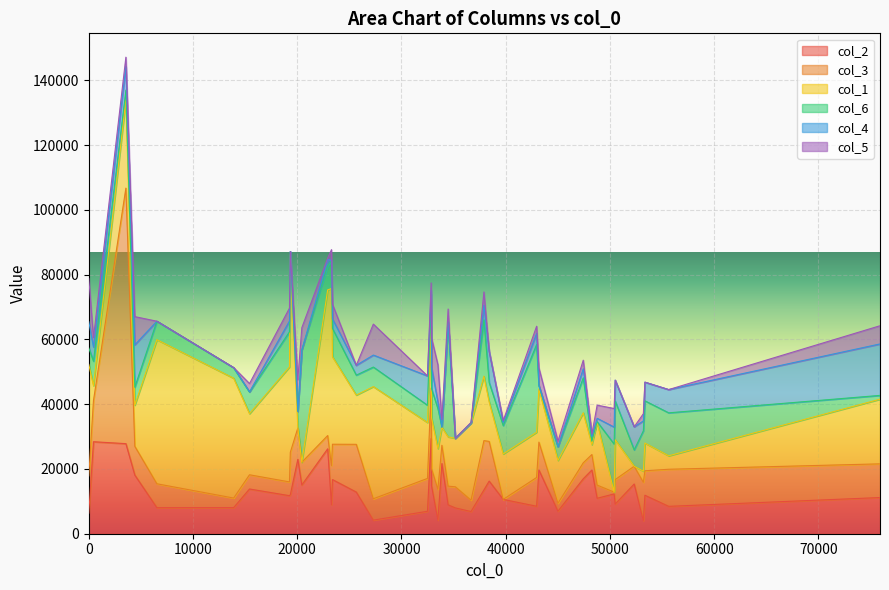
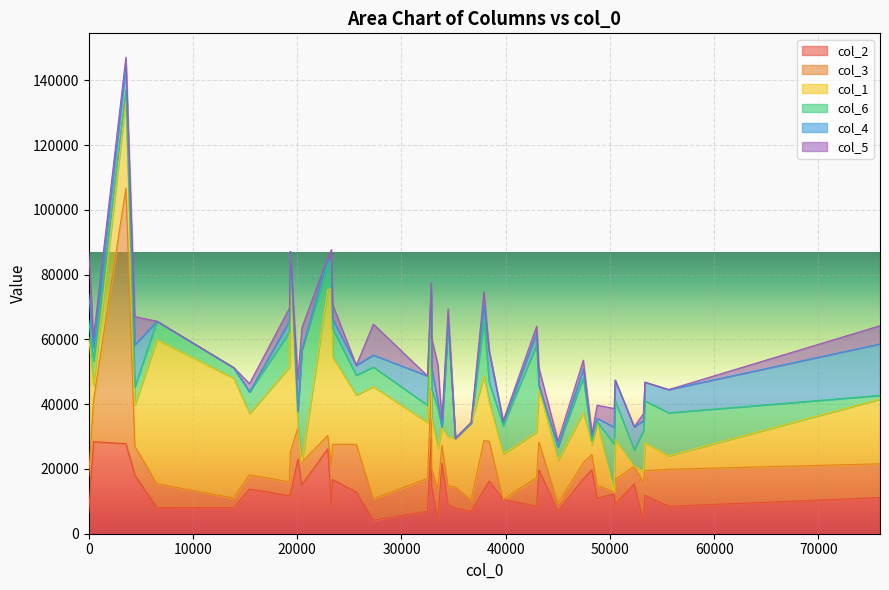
  {
    "col_1": {
-     "0": 34000
+     "0": 43000
    },
    "col_6": {
      "0": 5000
    },
    "col_4": {
      "0": 8000
    },
    "col_5": {
      "0": 13000
    }
  }
